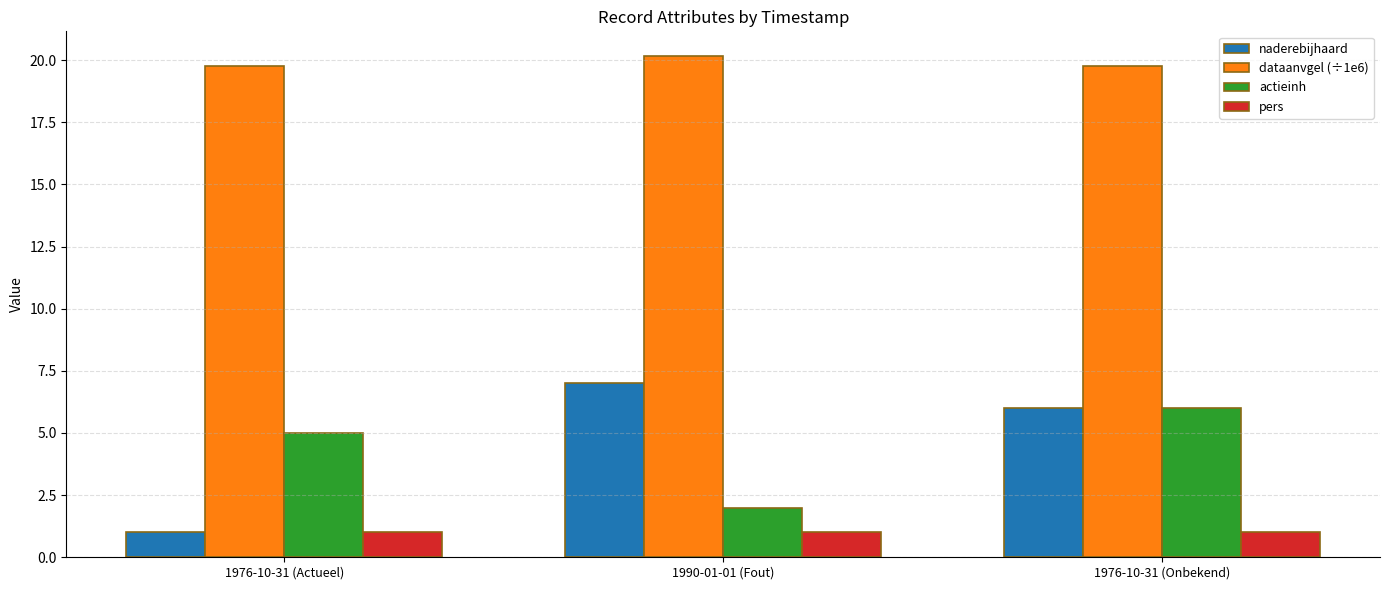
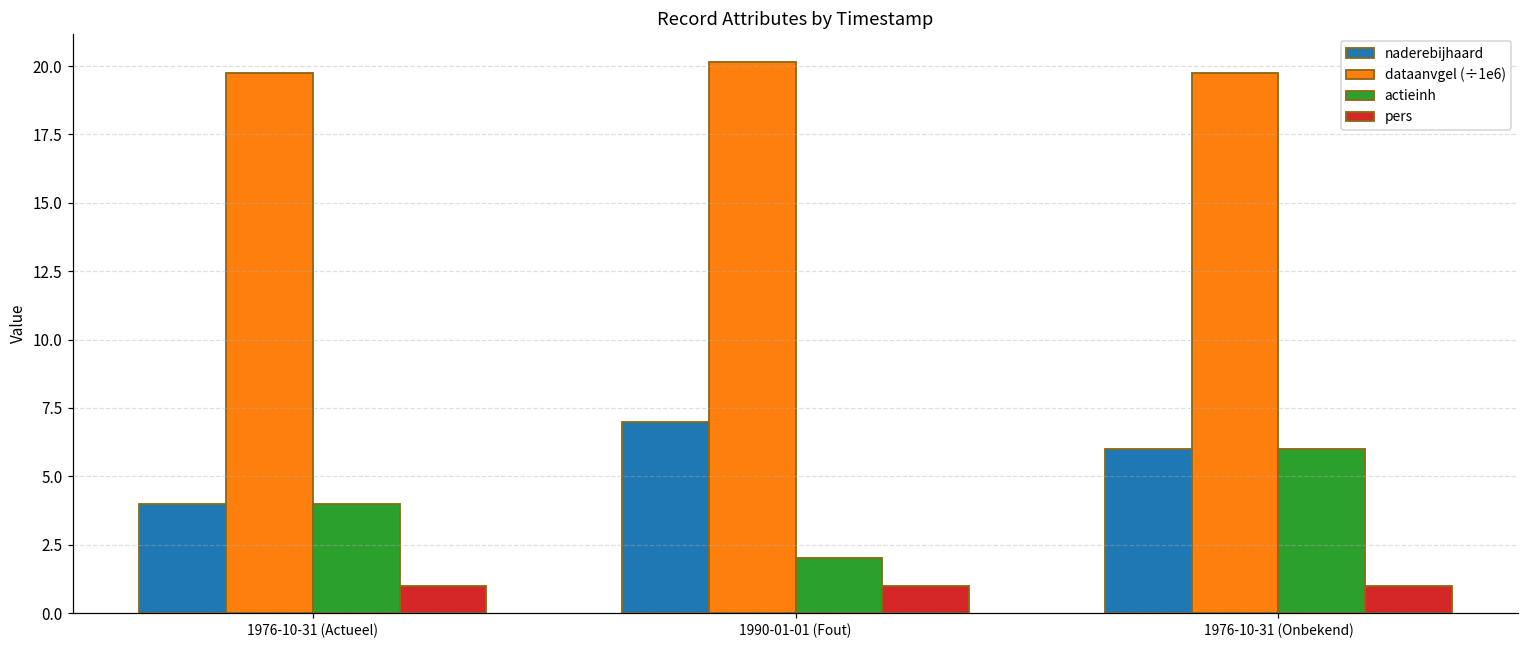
  {
    "naderebijhaard": {
-     "1976-10-31 (Actueel)": 1,
+     "1976-10-31 (Actueel)": 4,
      "1990-01-01 (Fout)": 7,
      "1976-10-31 (Onbekend)": 6
    },
    "dataanvgel (÷1e6)": {
      "1976-10-31 (Actueel)": 19.8,
      "1990-01-01 (Fout)": 20.2,
      "1976-10-31 (Onbekend)": 19.8
    },
    "actieinh": {
-     "1976-10-31 (Actueel)": 5,
+     "1976-10-31 (Actueel)": 4,
      "1990-01-01 (Fout)": 2,
      "1976-10-31 (Onbekend)": 6
    },
    "pers": {
      "1976-10-31 (Actueel)": 1,
      "1990-01-01 (Fout)": 1,
      "1976-10-31 (Onbekend)": 1
    }
  }
